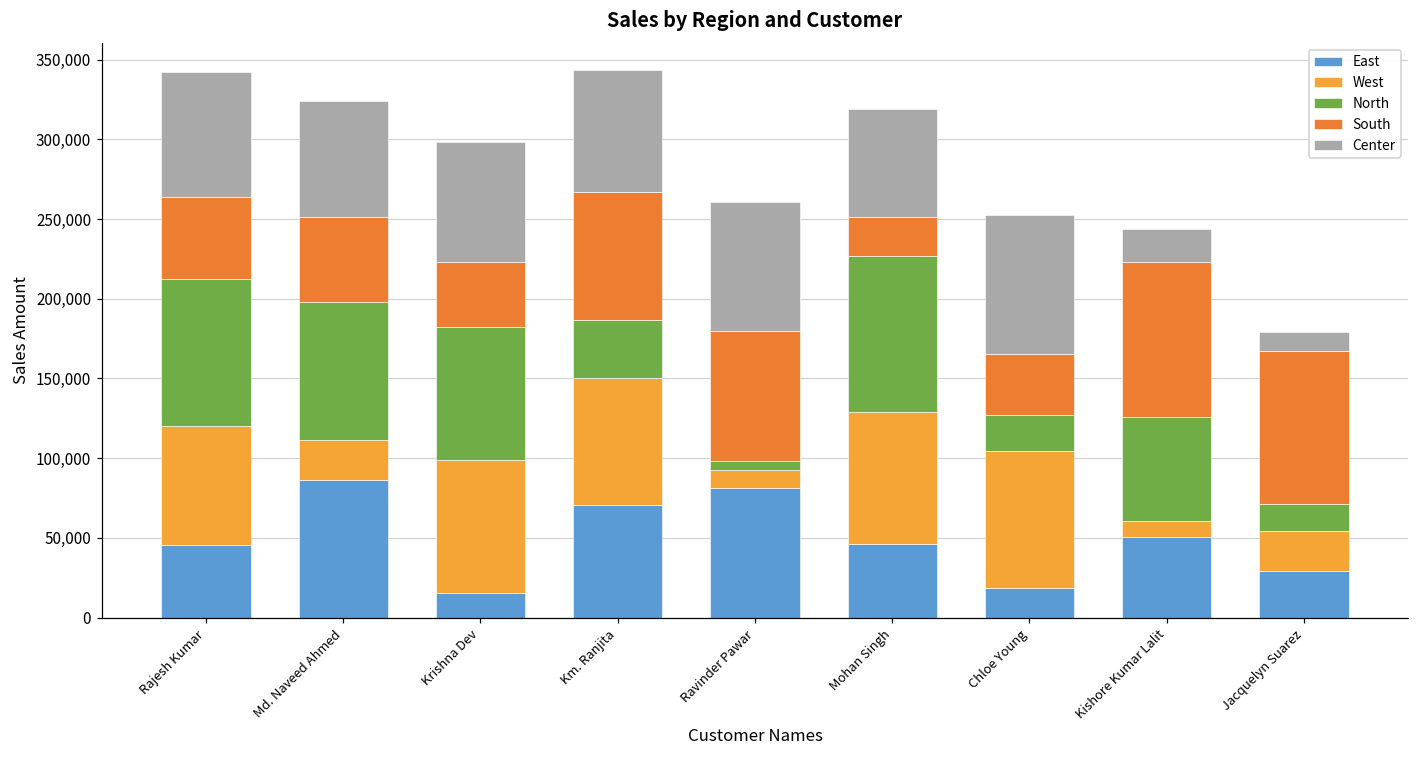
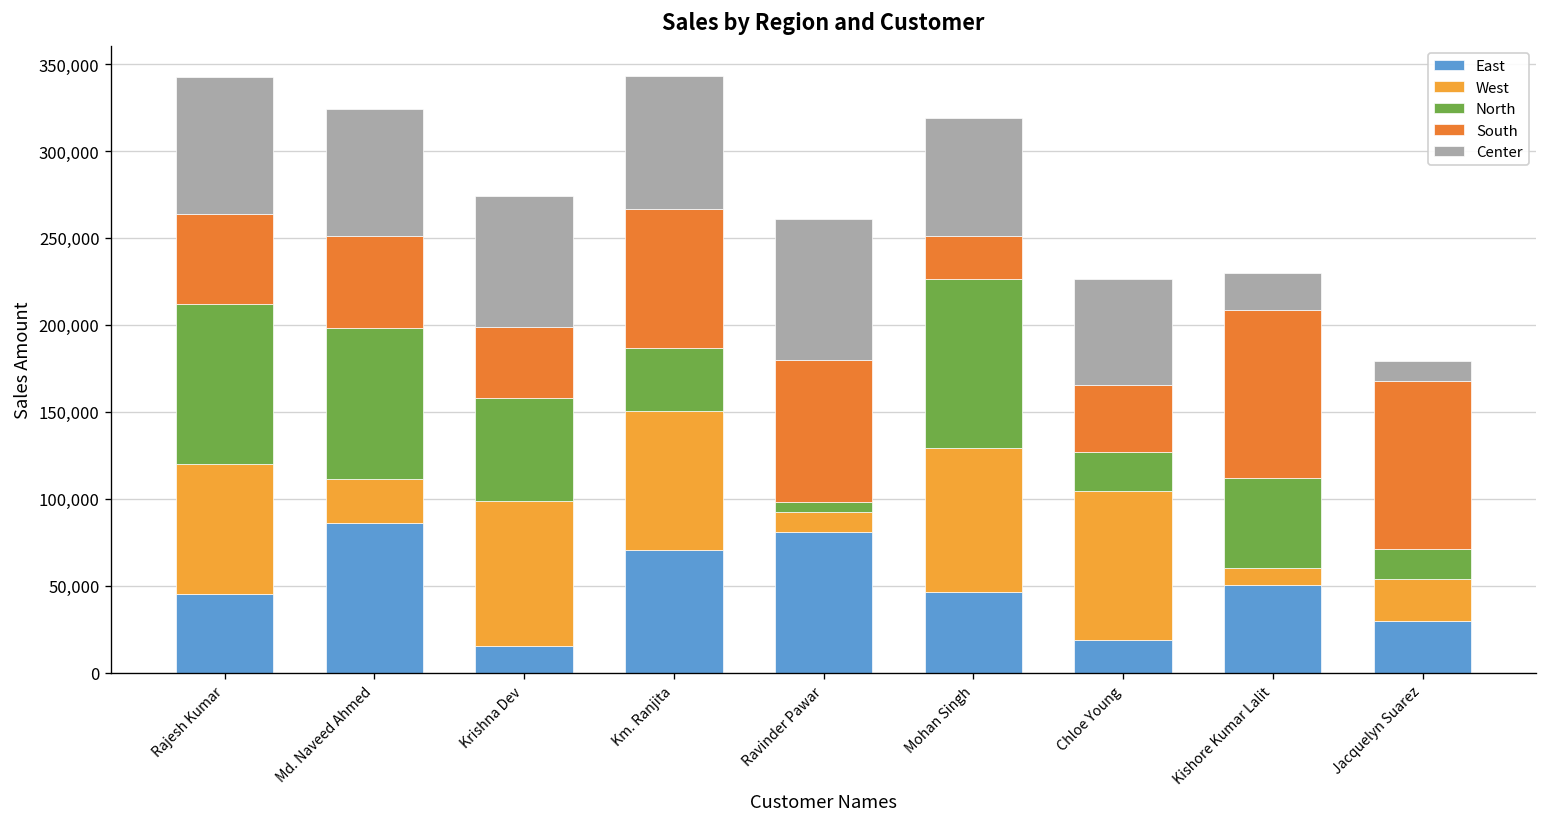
  {
    "East": {
      "Rajesh Kumar": "45,000",
      "Md. Naveed Ahmed": "86,000",
      "Krishna Dev": "15,000",
      "Km. Ranjita": "71,000",
      "Ravinder Pawar": "81,000",
      "Mohan Singh": "46,000",
      "Chloe Young": "19,000",
      "Kishore Kumar Lalit": "51,000",
      "Jacquelyn Suarez": "29,000"
    },
    "North": {
      "Rajesh Kumar": "92,000",
      "Md. Naveed Ahmed": "87,000",
-     "Krishna Dev": "83,000",
+     "Krishna Dev": "59,000",
      "Km. Ranjita": "36,000",
      "Ravinder Pawar": "6,000",
      "Mohan Singh": "98,000",
      "Chloe Young": "22,000",
-     "Kishore Kumar Lalit": "66,000",
+     "Kishore Kumar Lalit": "52,000",
      "Jacquelyn Suarez": "17,000"
    },
    "Center": {
      "Rajesh Kumar": "79,000",
      "Md. Naveed Ahmed": "73,000",
      "Krishna Dev": "75,000",
      "Km. Ranjita": "77,000",
      "Ravinder Pawar": "81,000",
      "Mohan Singh": "68,000",
-     "Chloe Young": "87,000",
+     "Chloe Young": "61,000",
      "Kishore Kumar Lalit": "21,000",
      "Jacquelyn Suarez": "12,000"
    }
  }
